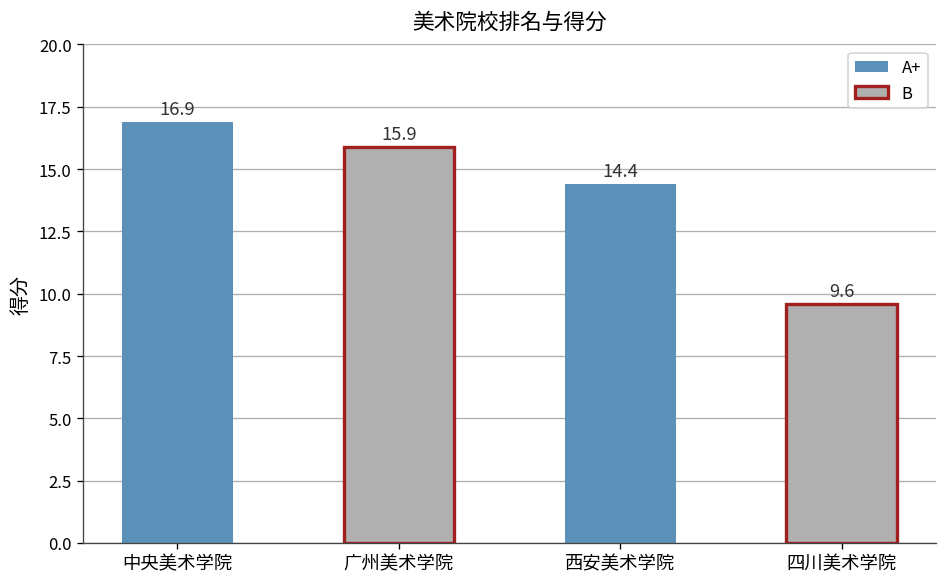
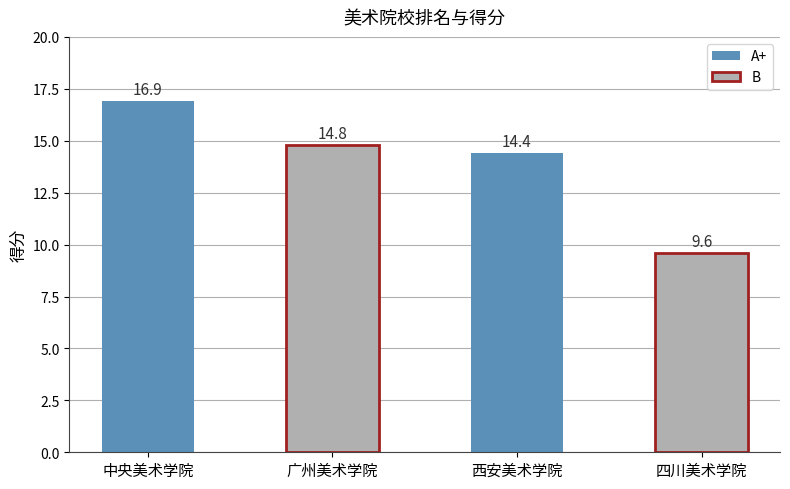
  {
    "中央美术学院": 16.9,
-   "广州美术学院": 15.9,
+   "广州美术学院": 14.8,
    "西安美术学院": 14.4,
    "四川美术学院": 9.6
  }
